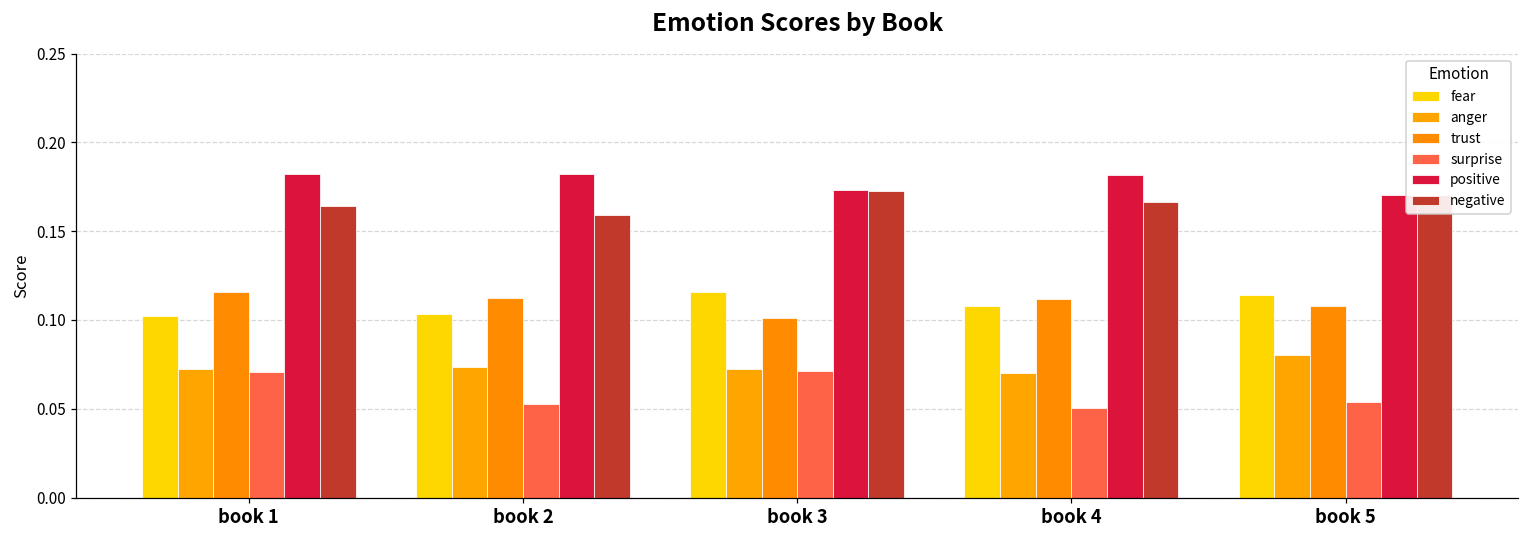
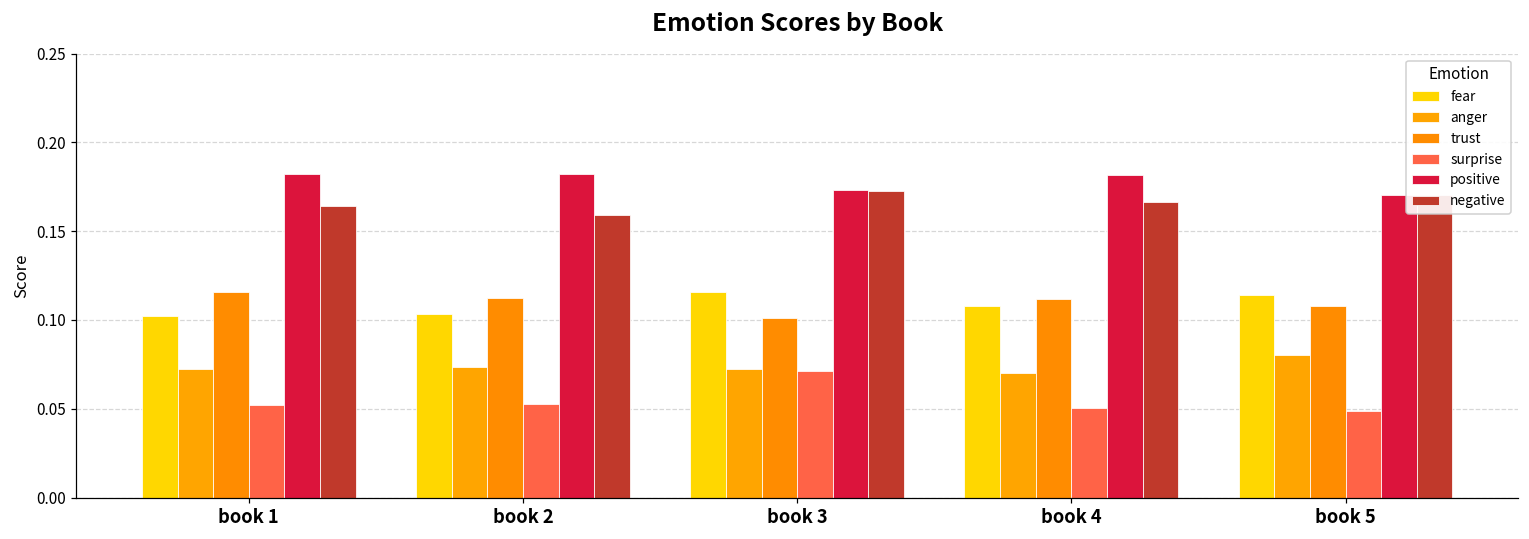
  {
    "surprise": {
-     "book 1": 0.071,
+     "book 1": 0.052,
      "book 2": 0.053,
      "book 3": 0.071,
      "book 4": 0.051,
-     "book 5": 0.054
+     "book 5": 0.049
    }
  }
